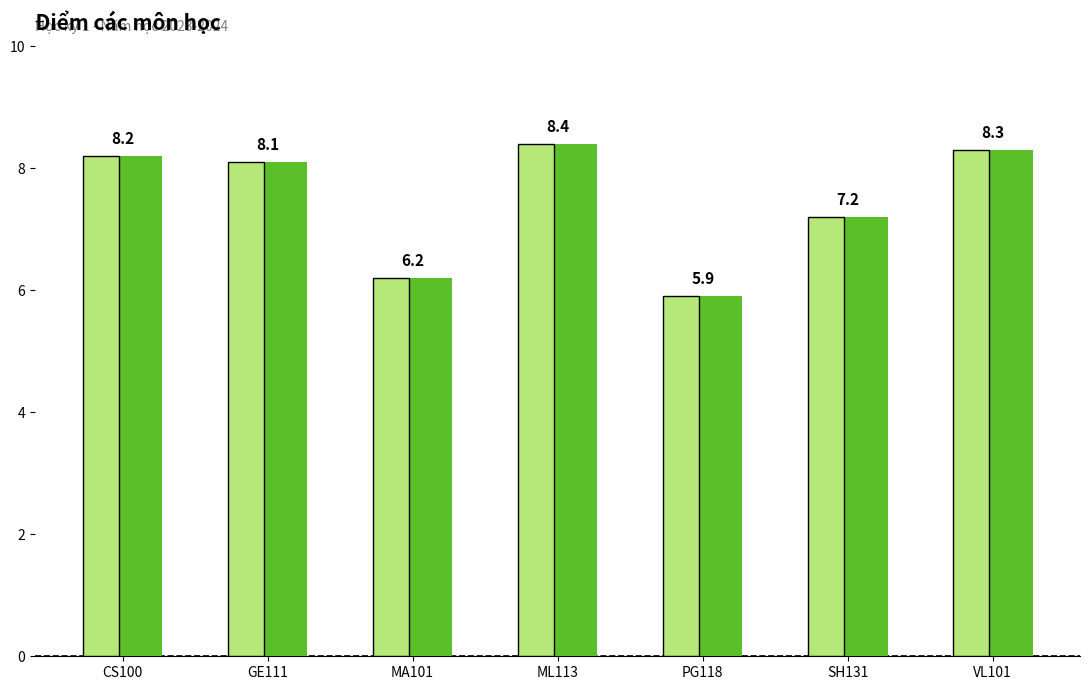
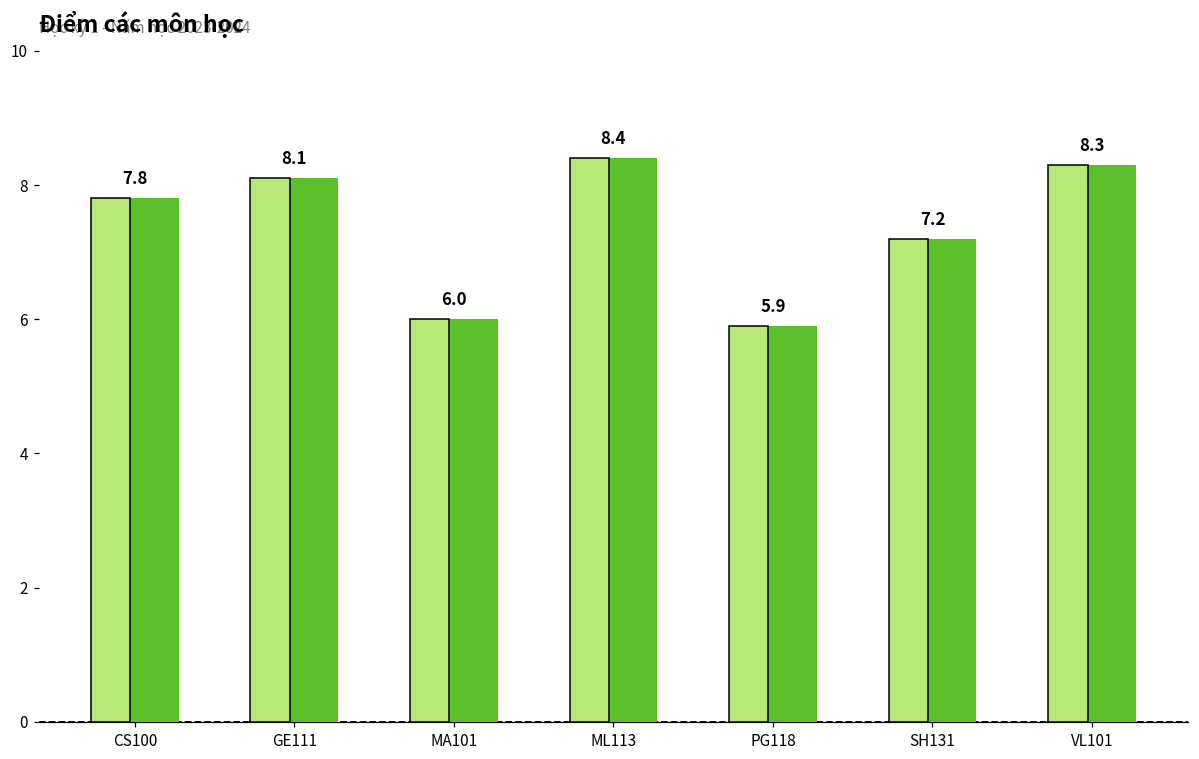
  {
-   "CS100": 8.2,
+   "CS100": 7.8,
    "GE111": 8.1,
-   "MA101": 6.2,
+   "MA101": 6.0,
    "ML113": 8.4,
    "PG118": 5.9,
    "SH131": 7.2,
    "VL101": 8.3
  }
